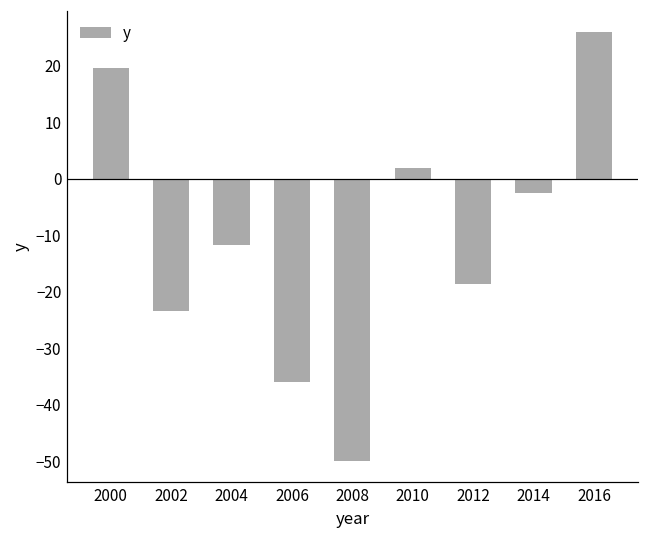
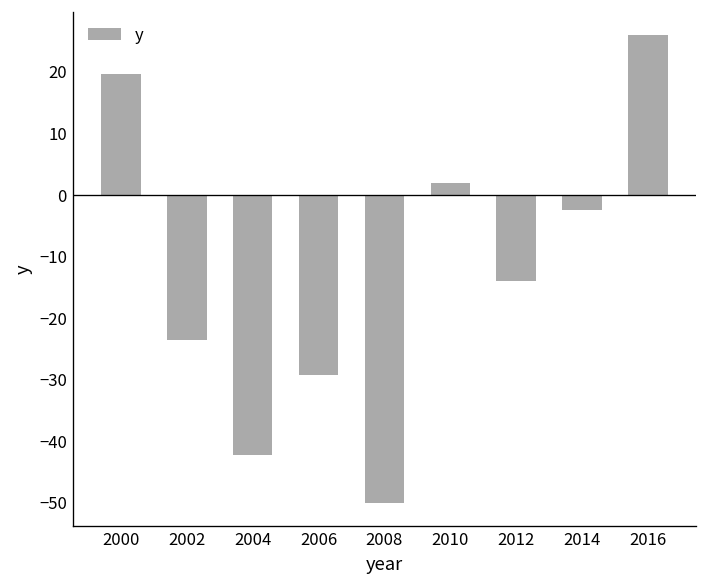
  {
    "2000": 20,
    "2002": -24,
-   "2004": -12,
-   "2006": -36,
+   "2004": -42,
+   "2006": -29,
    "2008": -50,
    "2010": 2,
-   "2012": -19,
+   "2012": -14,
    "2014": -2,
    "2016": 26
  }
